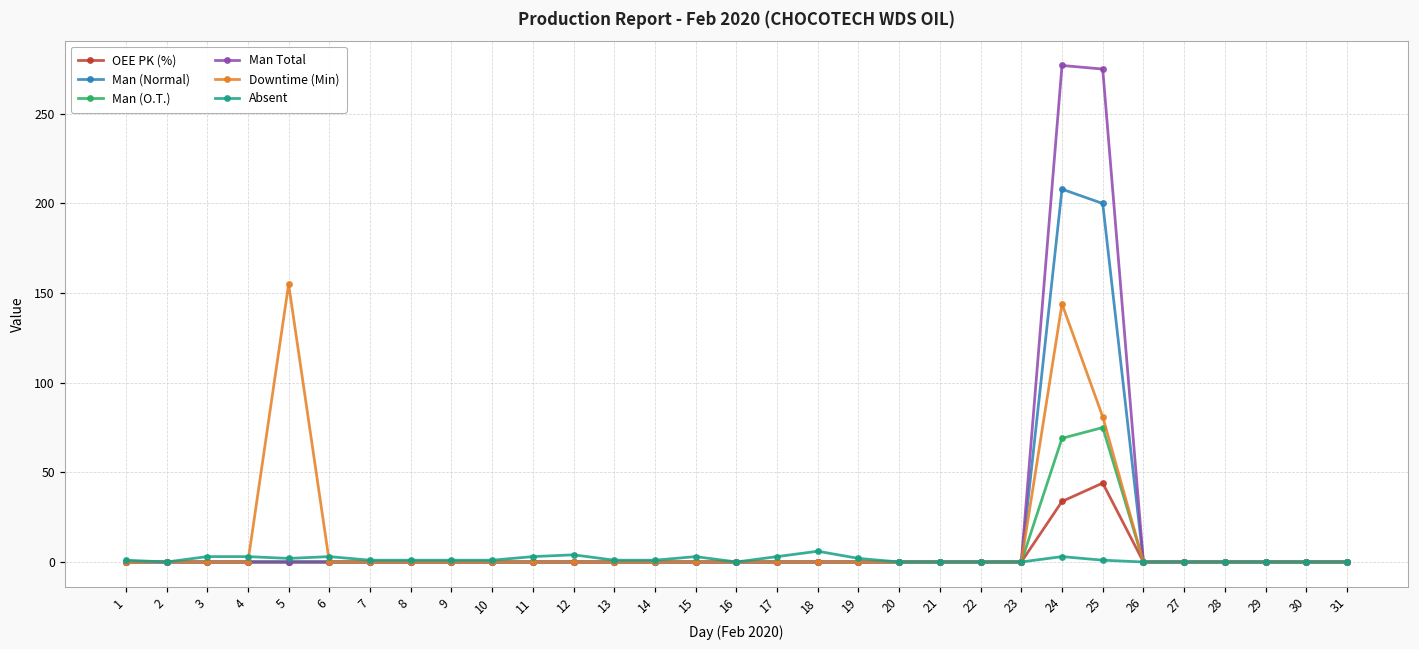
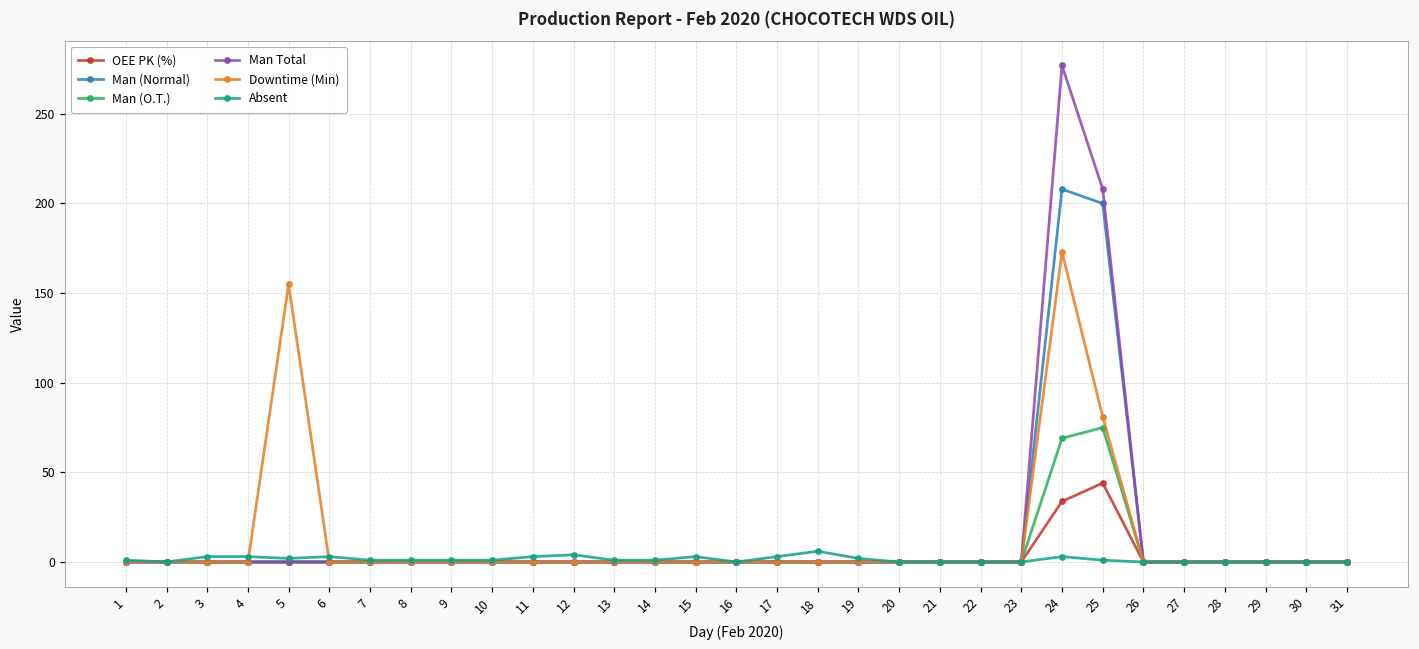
  {
    "OEE PK (%)": {
      "24": 34,
      "25": 44
    },
    "Man (Normal)": {
      "24": 208,
      "25": 200
    },
    "Man Total": {
      "24": 277,
-     "25": 275
+     "25": 208
    },
    "Downtime (Min)": {
      "5": 155,
-     "24": 144,
+     "24": 173,
      "25": 81
    }
  }
